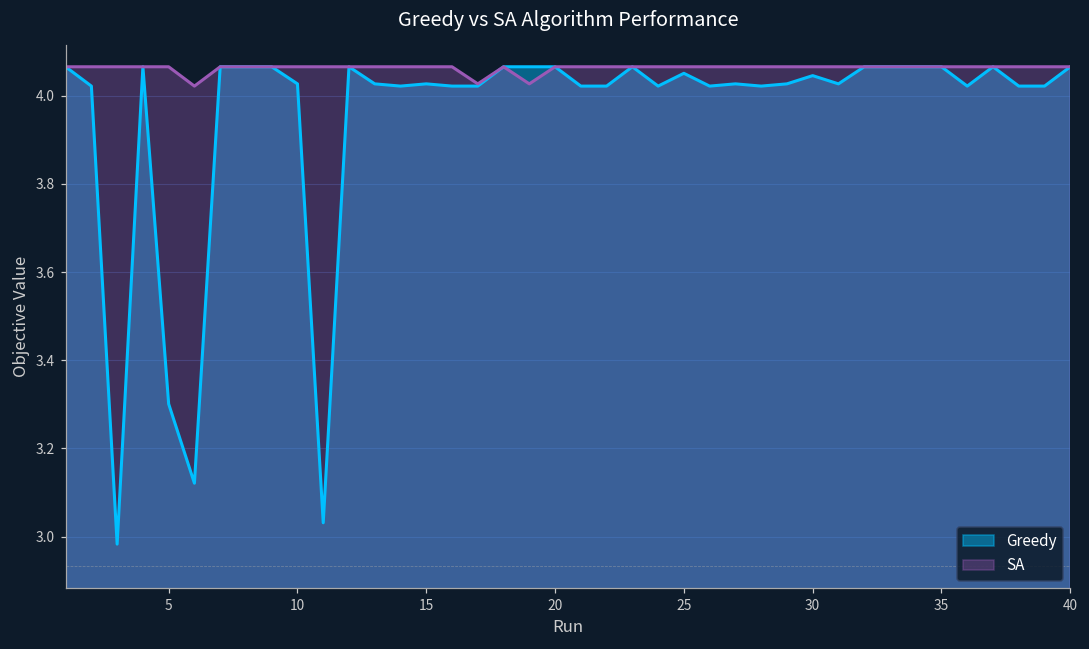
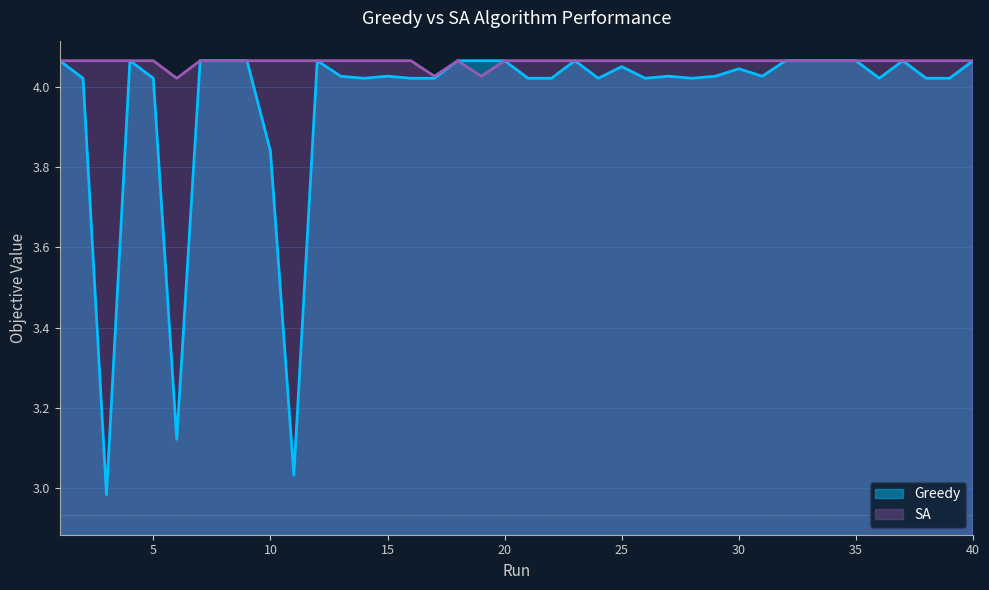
  {
    "Greedy": {
-     "5": 3.30,
-     "10": 4.03,
+     "5": 4.02,
+     "10": 3.84,
      "15": 4.03,
      "25": 4.05,
      "30": 4.05
    },
    "SA": {
      "5": 4.07,
      "10": 4.07,
      "15": 4.07,
      "25": 4.07,
      "30": 4.07
    }
  }
